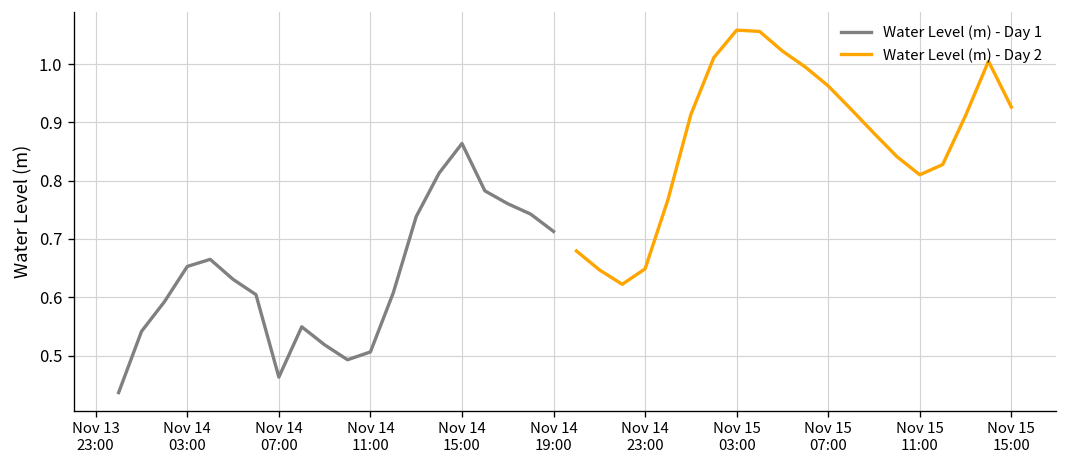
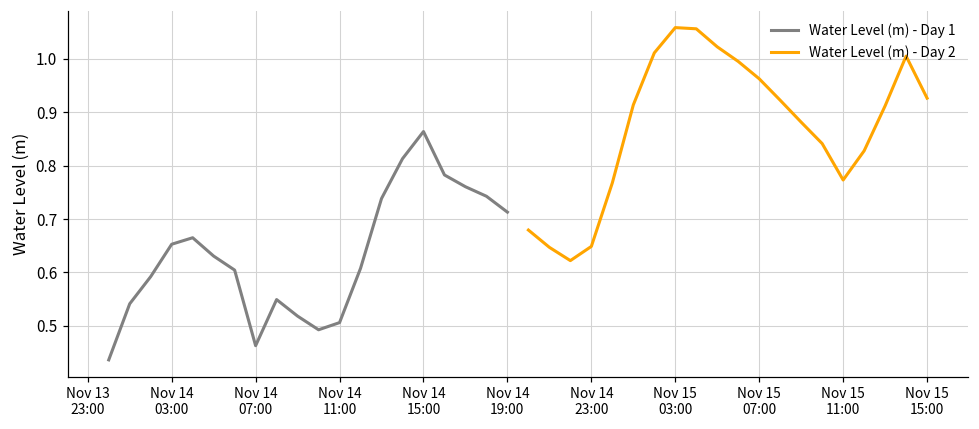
  {
    "Water Level (m) - Day 1": {
      "Nov 14 03:00": 0.65,
      "Nov 14 07:00": 0.46,
      "Nov 14 11:00": 0.51,
      "Nov 14 15:00": 0.86,
      "Nov 14 19:00": 0.71
    },
    "Water Level (m) - Day 2": {
      "Nov 14 23:00": 0.65,
      "Nov 15 03:00": 1.06,
      "Nov 15 07:00": 0.96,
-     "Nov 15 11:00": 0.81,
+     "Nov 15 11:00": 0.77,
      "Nov 15 15:00": 0.93
    }
  }
